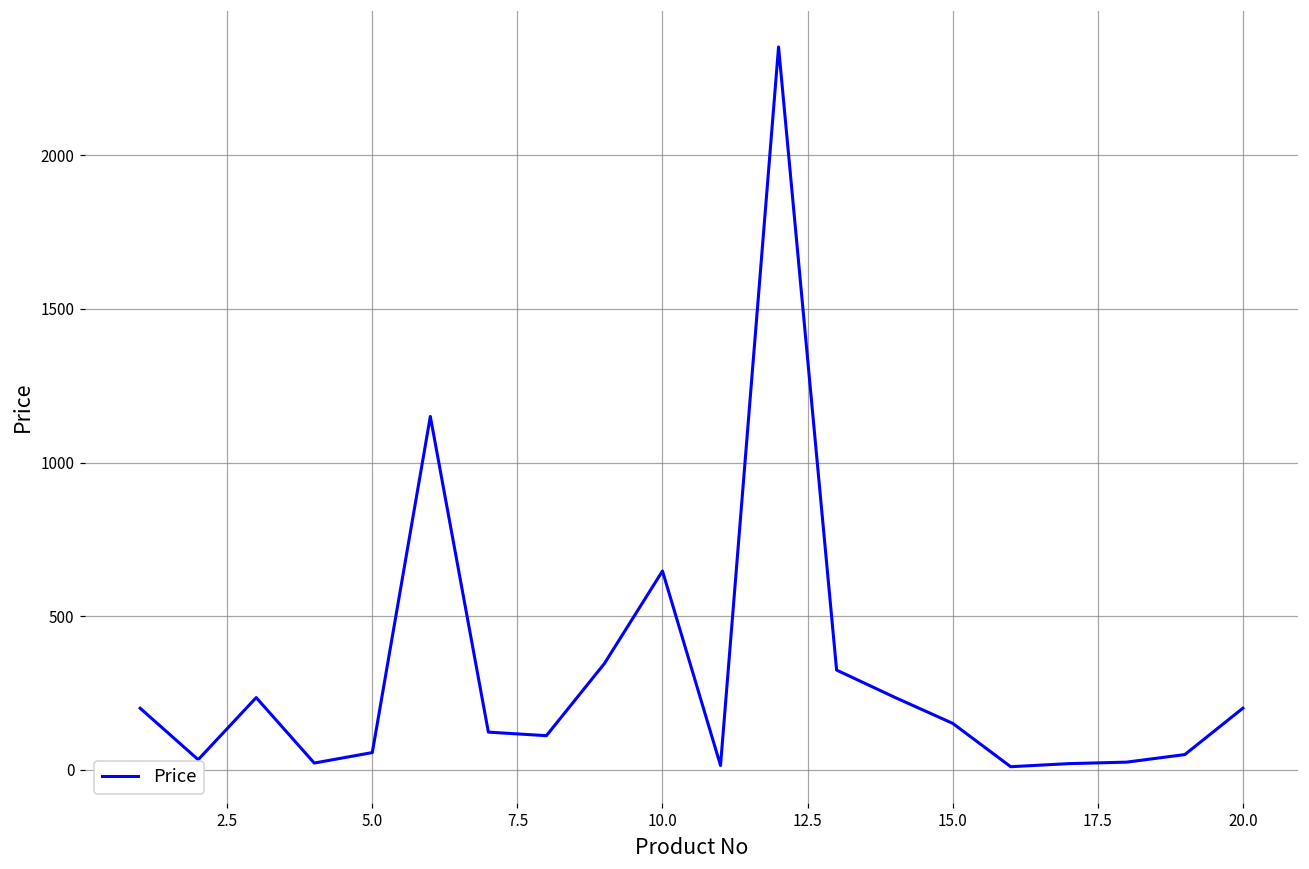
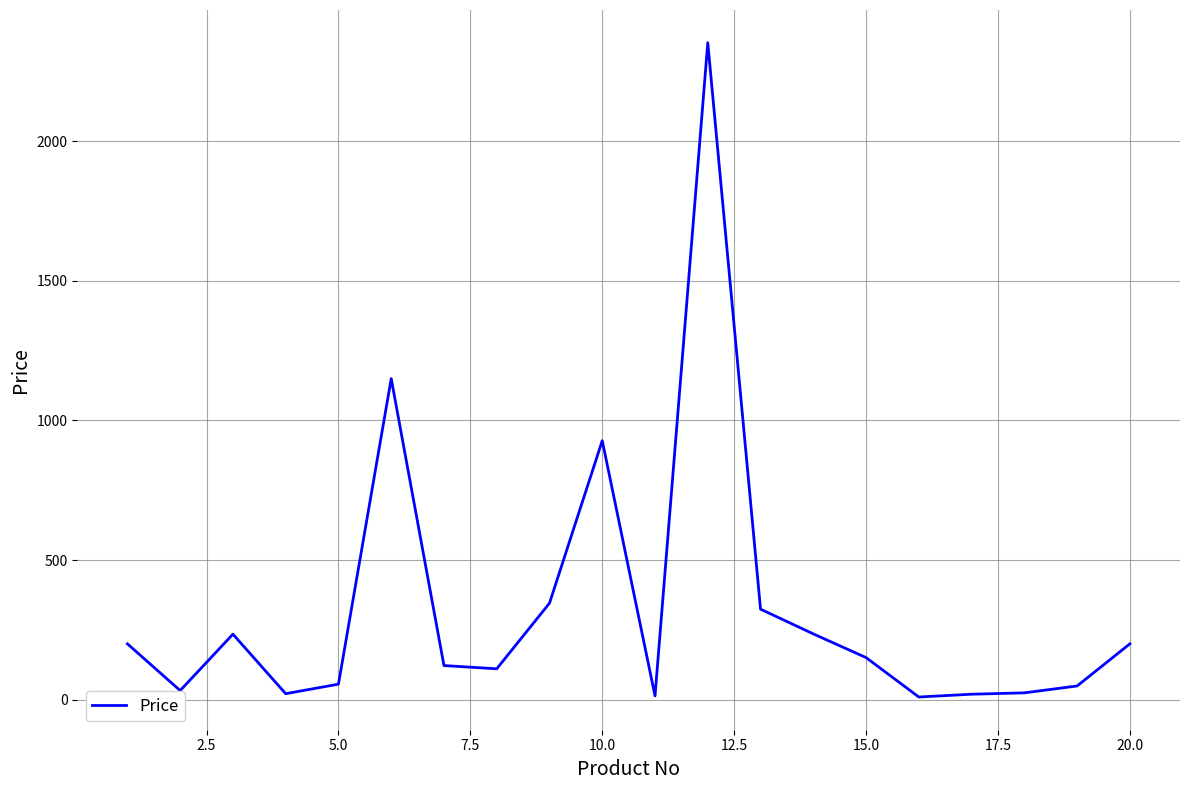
  {
    "5.0": 60,
-   "10.0": 650,
+   "10.0": 930,
    "15.0": 150,
    "20.0": 200
  }
